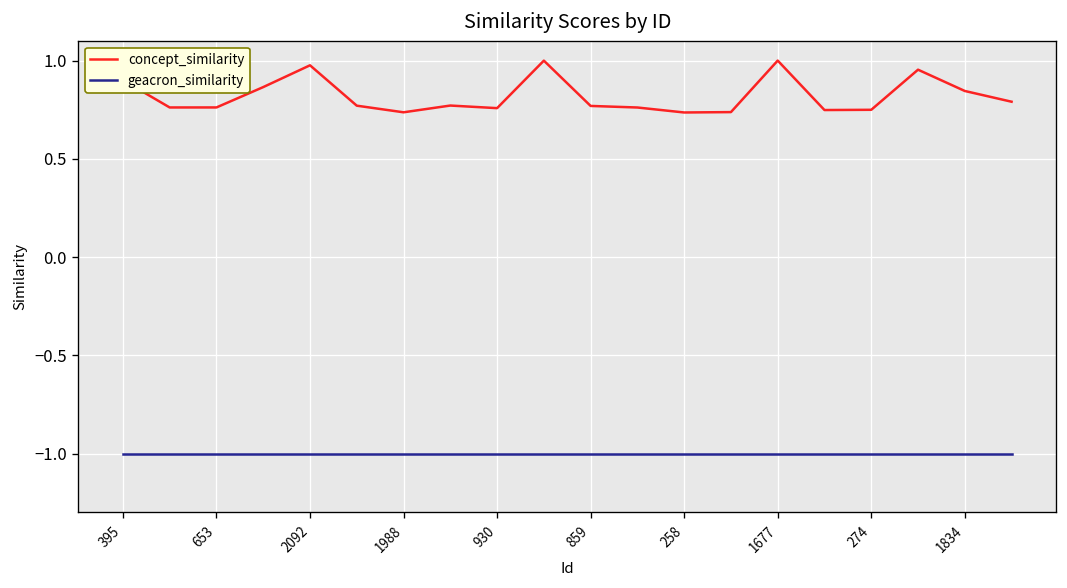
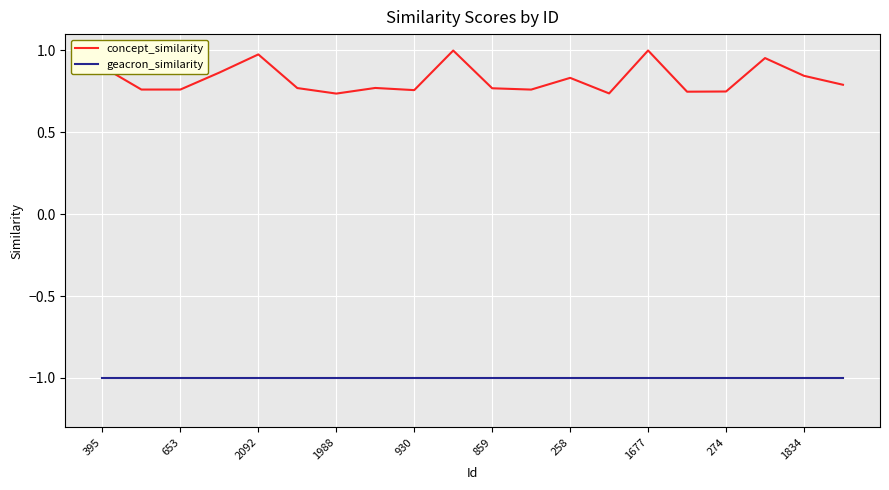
  {
    "concept_similarity": {
      "653": 0.76,
      "2092": 0.98,
      "1988": 0.74,
      "930": 0.76,
      "859": 0.77,
-     "258": 0.74,
+     "258": 0.83,
      "1677": 1.00,
      "274": 0.75,
      "1834": 0.85
    },
    "geacron_similarity": {
      "395": -1.00,
      "653": -1.00,
      "2092": -1.00,
      "1988": -1.00,
      "930": -1.00,
      "859": -1.00,
      "258": -1.00,
      "1677": -1.00,
      "274": -1.00,
      "1834": -1.00
    }
  }
